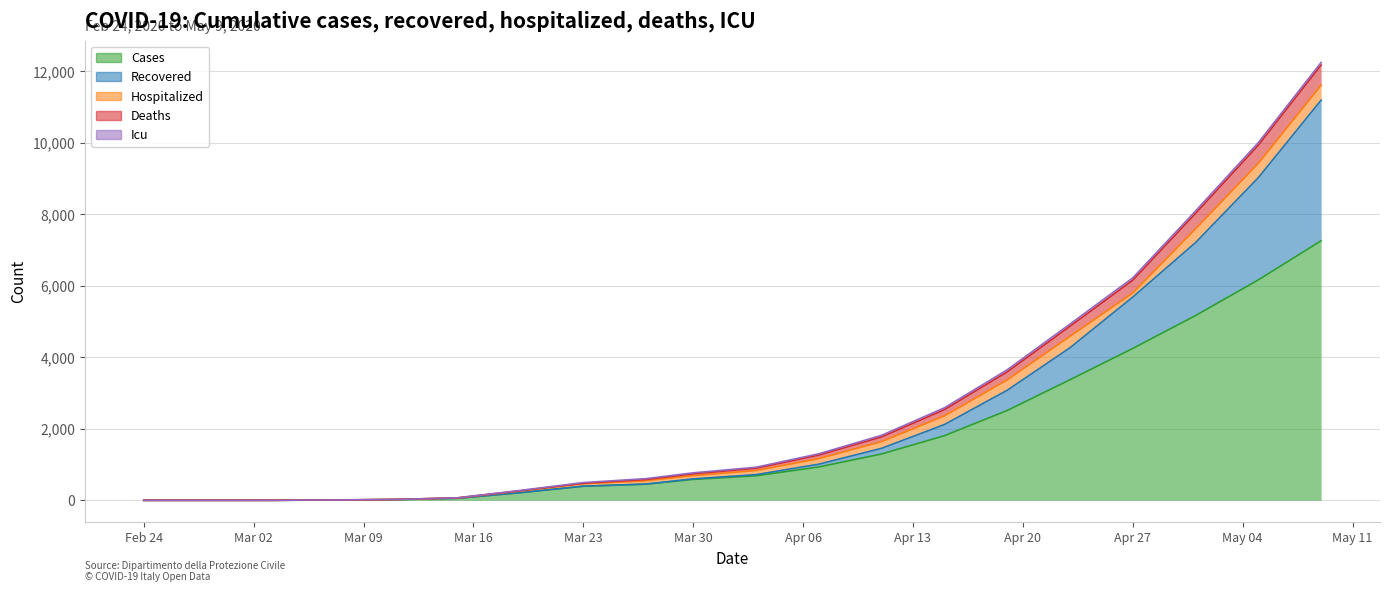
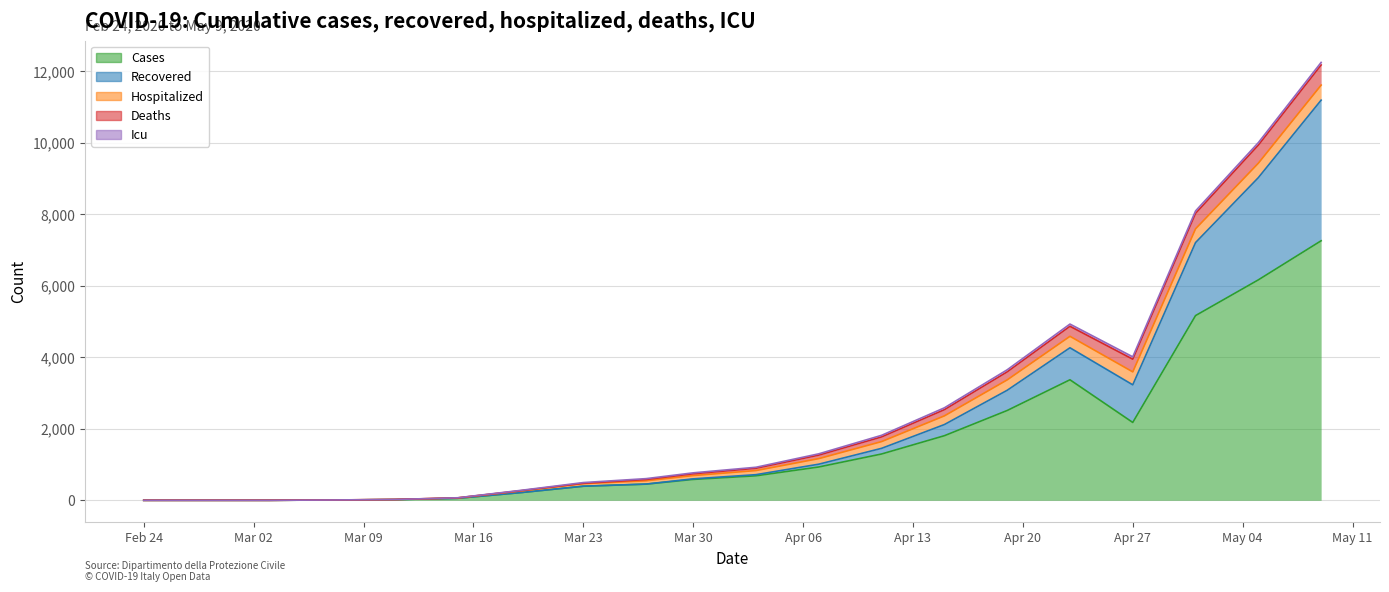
  {
    "Cases": {
-     "Apr 27": "4,200"
+     "Apr 27": "2,200"
    },
    "Recovered": {
-     "Apr 27": "1,400"
+     "Apr 27": "1,100"
    },
    "Hospitalized": {
-     "Apr 27": "100"
+     "Apr 27": "400"
    }
  }
